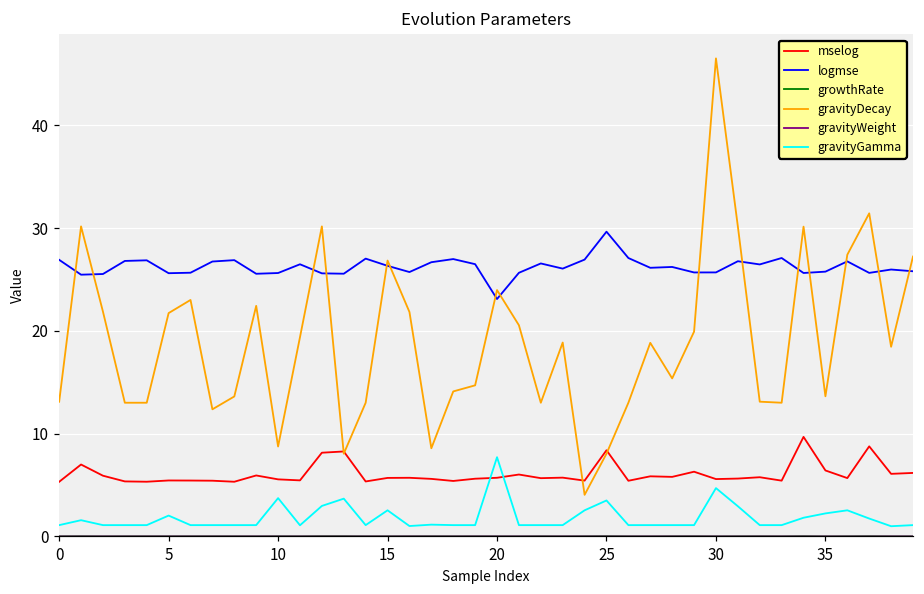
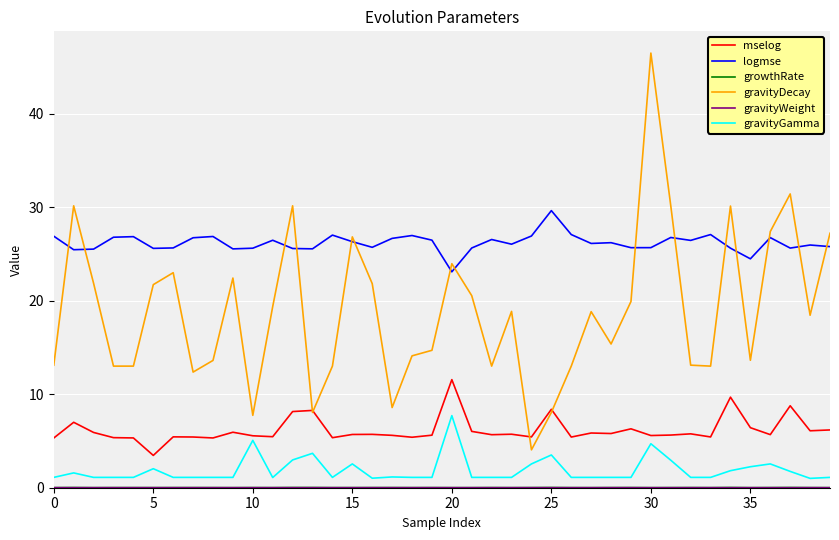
  {
    "mselog": {
      "0": 5,
-     "5": 5,
+     "5": 3,
      "10": 6,
      "15": 6,
-     "20": 6,
+     "20": 12,
      "25": 8,
      "30": 6,
      "35": 6
    },
    "logmse": {
      "0": 27,
      "5": 26,
      "10": 26,
      "15": 26,
      "20": 23,
      "25": 30,
      "30": 26,
-     "35": 26
+     "35": 24
    },
    "gravityWeight": {
      "0": 0,
      "5": 0,
      "10": 0,
      "15": 0,
      "20": 0,
      "25": 0,
      "30": 0,
      "35": 0
    },
    "gravityDecay": {
      "0": 13,
      "5": 22,
-     "10": 9,
+     "10": 8,
      "15": 27,
      "20": 24,
      "25": 8,
      "30": 47,
      "35": 14
    },
    "gravityGamma": {
      "0": 1,
      "5": 2,
-     "10": 4,
+     "10": 5,
      "15": 3,
      "20": 8,
      "25": 4,
      "30": 5,
      "35": 2
    }
  }
